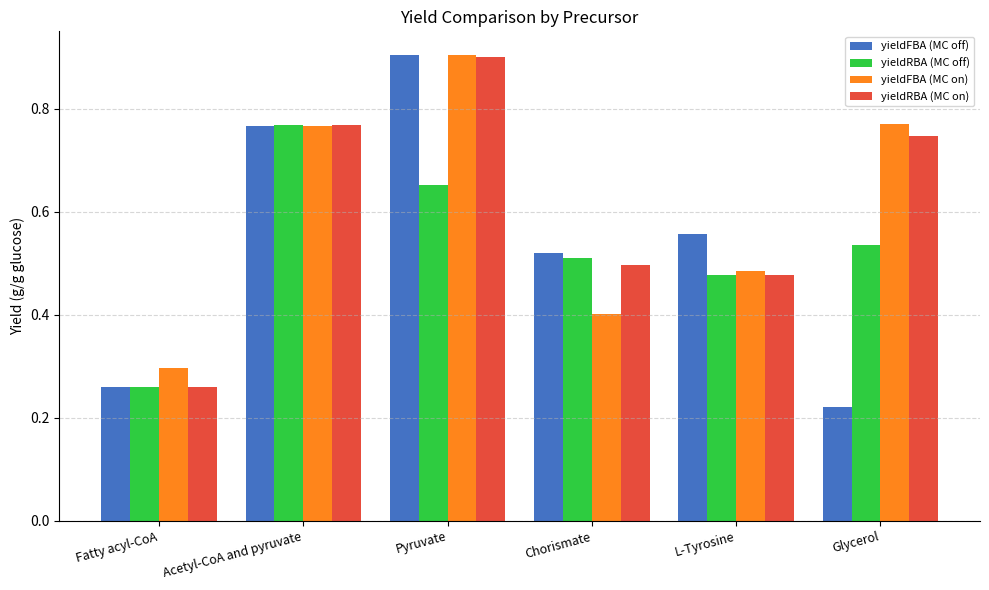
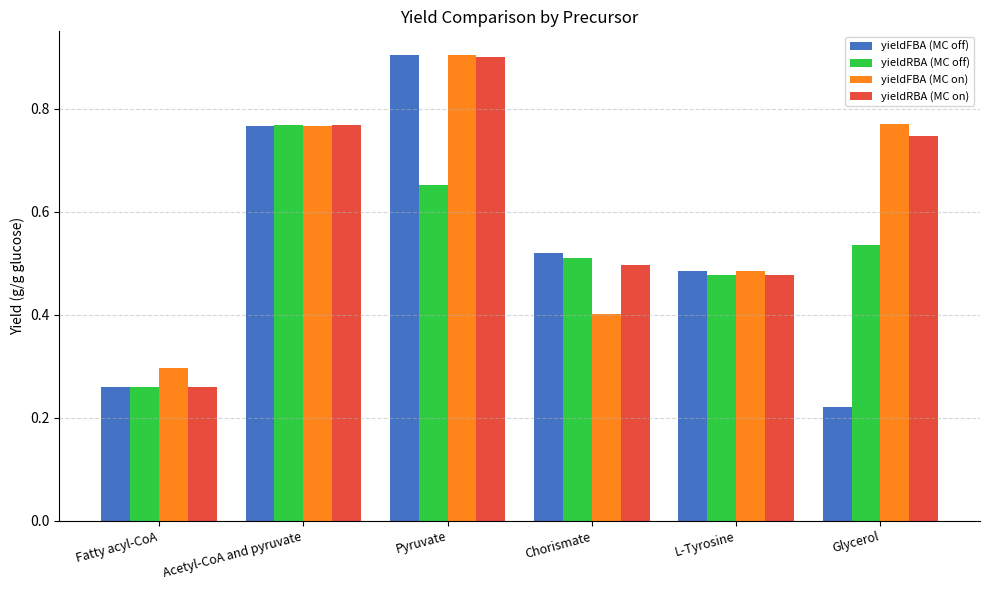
  {
    "yieldFBA (MC off)": {
      "Fatty acyl-CoA": 0.26,
      "Acetyl-CoA and pyruvate": 0.77,
      "Pyruvate": 0.91,
      "Chorismate": 0.52,
-     "L-Tyrosine": 0.56,
+     "L-Tyrosine": 0.49,
      "Glycerol": 0.22
    },
    "yieldRBA (MC off)": {
      "Fatty acyl-CoA": 0.26,
      "Acetyl-CoA and pyruvate": 0.77,
      "Pyruvate": 0.65,
      "Chorismate": 0.51,
      "L-Tyrosine": 0.48,
      "Glycerol": 0.54
    },
    "yieldFBA (MC on)": {
      "Fatty acyl-CoA": 0.30,
      "Acetyl-CoA and pyruvate": 0.77,
      "Pyruvate": 0.91,
      "Chorismate": 0.40,
      "L-Tyrosine": 0.49,
      "Glycerol": 0.77
    },
    "yieldRBA (MC on)": {
      "Fatty acyl-CoA": 0.26,
      "Acetyl-CoA and pyruvate": 0.77,
      "Pyruvate": 0.90,
      "Chorismate": 0.50,
      "L-Tyrosine": 0.48,
      "Glycerol": 0.75
    }
  }
